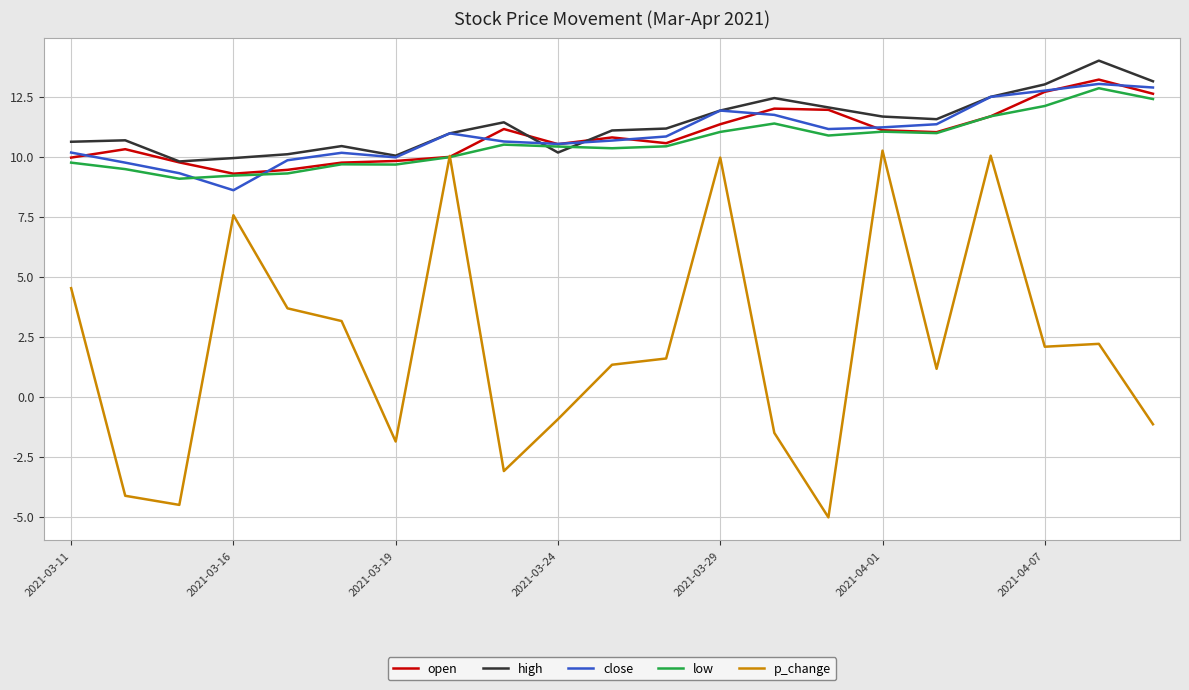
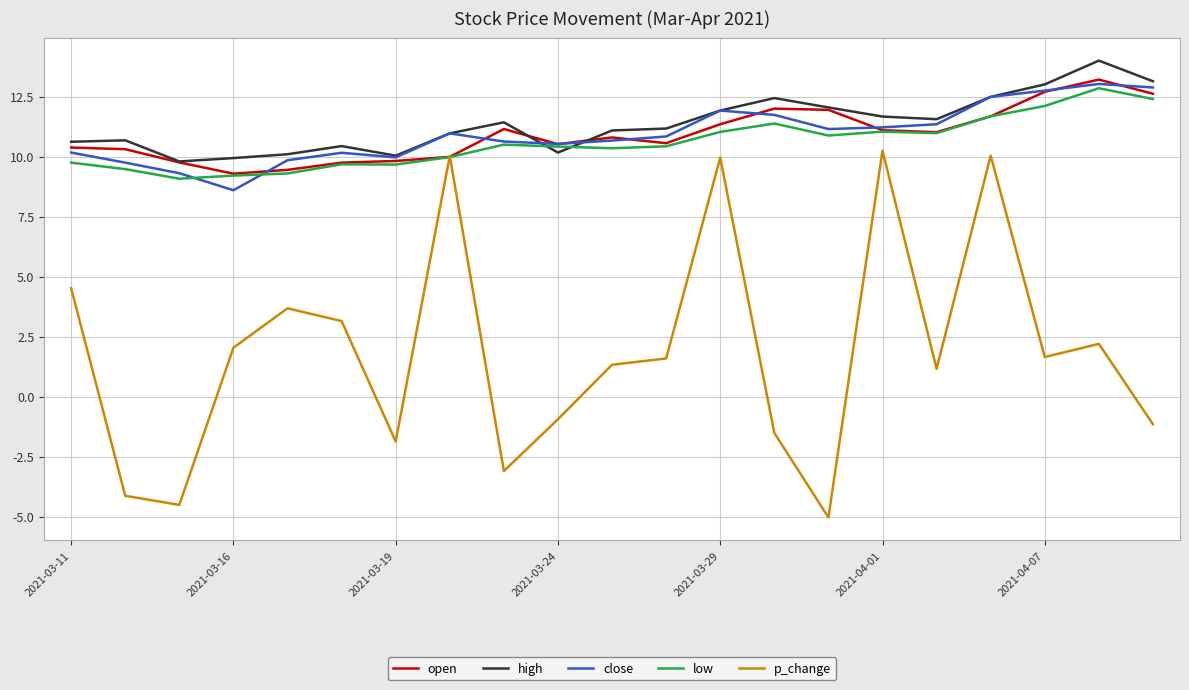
  {
    "open": {
-     "2021-03-11": 10.0,
+     "2021-03-11": 10.4,
      "2021-03-19": 9.8,
      "2021-03-29": 11.4
    },
    "high": {
      "2021-03-11": 10.6,
      "2021-03-16": 9.9,
      "2021-03-24": 10.2,
      "2021-04-01": 11.7,
      "2021-04-07": 13.0
    },
    "close": {
      "2021-03-11": 10.2,
      "2021-03-16": 8.6,
      "2021-04-01": 11.2
    },
    "low": {
      "2021-03-11": 9.8,
      "2021-03-19": 9.7,
      "2021-03-29": 11.0,
      "2021-04-07": 12.1
    },
    "p_change": {
      "2021-03-11": 4.5,
-     "2021-03-16": 7.6,
+     "2021-03-16": 2.0,
      "2021-03-19": -1.9,
      "2021-03-24": -0.9,
      "2021-03-29": 10.0,
      "2021-04-01": 10.3,
-     "2021-04-07": 2.1
+     "2021-04-07": 1.7
    }
  }
